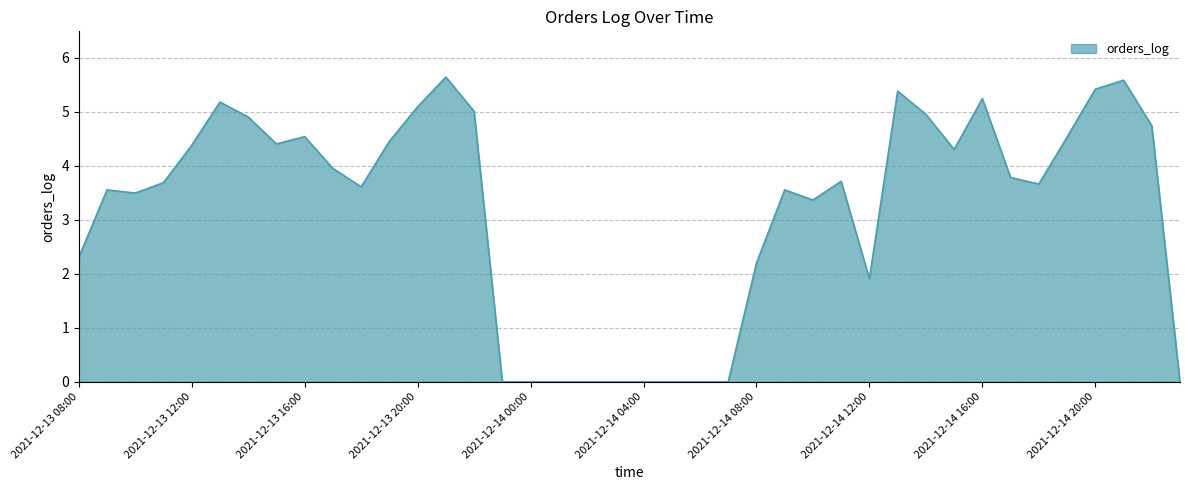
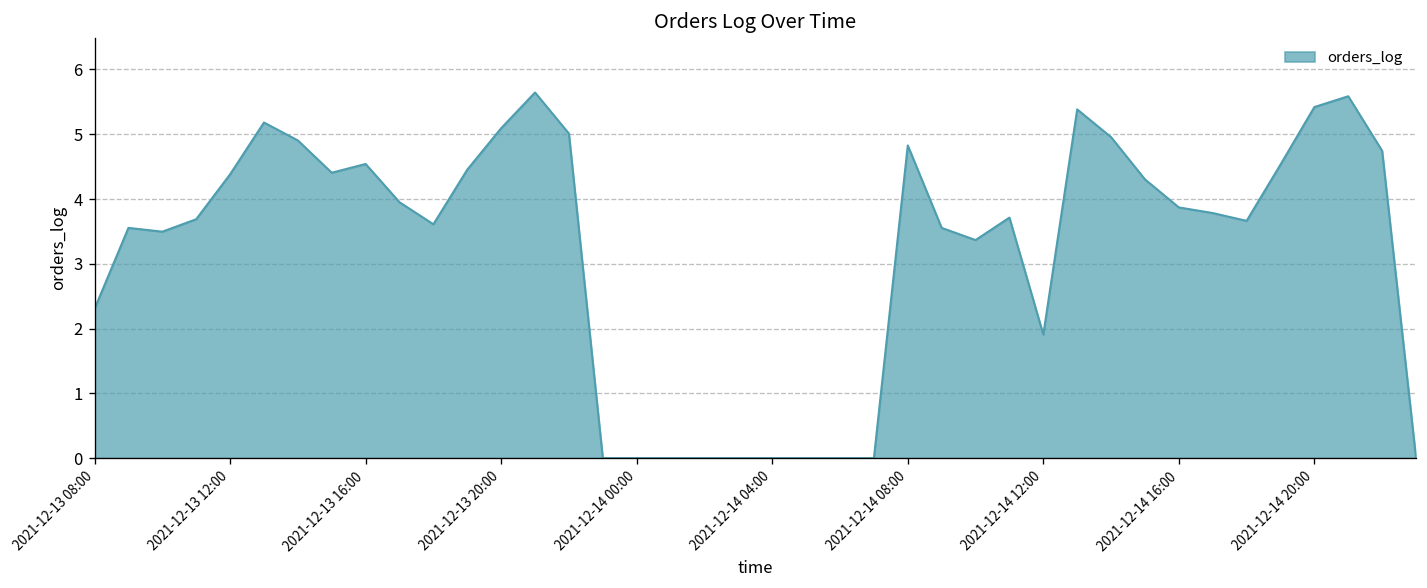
  {
    "2021-12-13 08:00": 2.3,
    "2021-12-13 12:00": 4.4,
    "2021-12-13 16:00": 4.5,
    "2021-12-13 20:00": 5.1,
    "2021-12-14 00:00": 0.0,
    "2021-12-14 04:00": 0.0,
-   "2021-12-14 08:00": 2.2,
+   "2021-12-14 08:00": 4.8,
    "2021-12-14 12:00": 1.9,
-   "2021-12-14 16:00": 5.2,
+   "2021-12-14 16:00": 3.9,
    "2021-12-14 20:00": 5.4
  }
